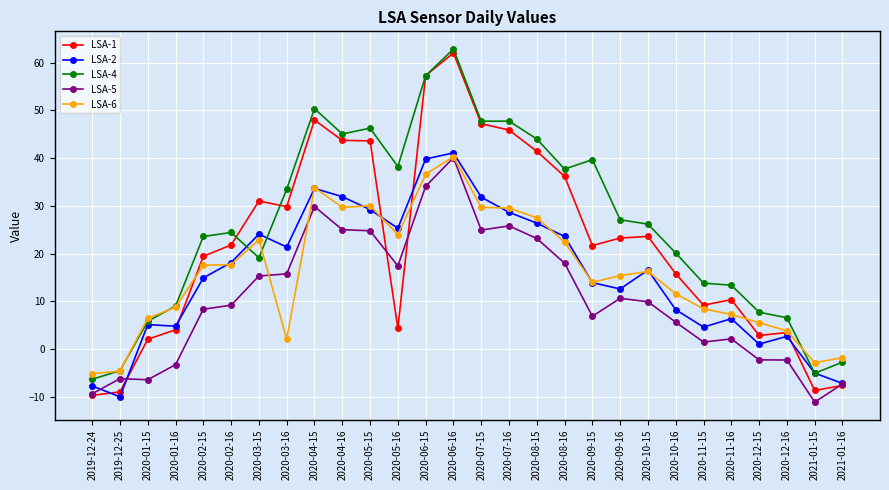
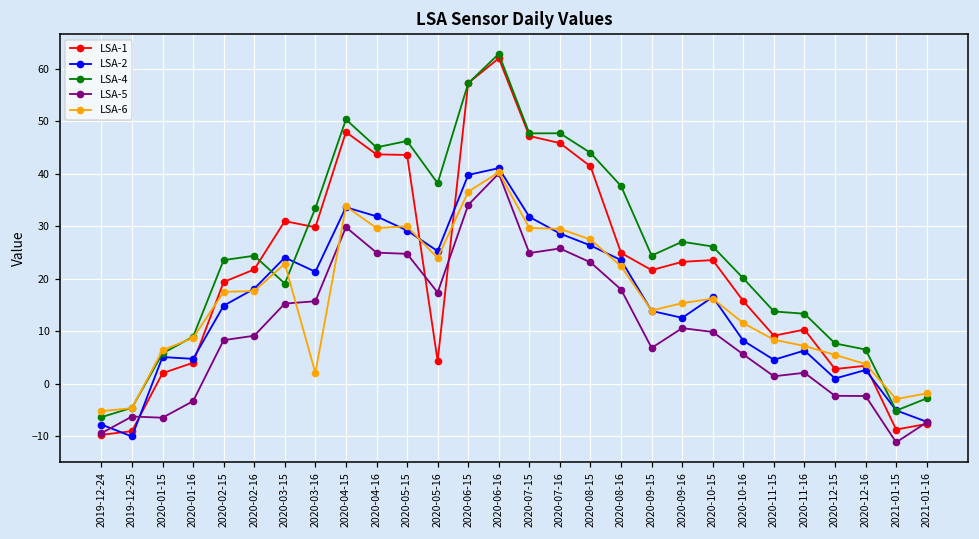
  {
    "LSA-1": {
      "2019-12-25": -9,
      "2020-01-15": 2,
      "2020-01-16": 4,
      "2020-02-15": 19,
      "2020-02-16": 22,
      "2020-03-15": 31,
      "2020-03-16": 30,
      "2020-04-15": 48,
      "2020-04-16": 44,
      "2020-05-15": 44,
      "2020-05-16": 4,
      "2020-06-16": 62,
      "2020-07-16": 46,
      "2020-08-15": 41,
-     "2020-08-16": 36,
+     "2020-08-16": 25,
      "2020-09-15": 22,
      "2020-09-16": 23,
      "2020-10-15": 24,
      "2020-10-16": 16,
      "2020-11-15": 9,
      "2020-11-16": 10,
      "2020-12-15": 3,
      "2021-01-15": -9
    },
    "LSA-2": {
      "2019-12-24": -8,
      "2019-12-25": -10,
      "2020-01-15": 5,
      "2020-01-16": 5,
      "2020-02-15": 15,
      "2020-03-15": 24,
      "2020-03-16": 21,
      "2020-04-16": 32,
      "2020-05-15": 29,
      "2020-05-16": 25,
      "2020-06-15": 40,
      "2020-06-16": 41,
      "2020-07-15": 32,
      "2020-07-16": 29,
      "2020-08-15": 26,
      "2020-08-16": 24,
      "2020-09-16": 13,
      "2020-10-16": 8,
      "2020-11-15": 5,
      "2020-11-16": 6,
      "2020-12-15": 1,
      "2020-12-16": 3
    },
    "LSA-4": {
      "2019-12-24": -6,
      "2020-01-15": 6,
      "2020-02-15": 24,
      "2020-02-16": 24,
      "2020-03-15": 19,
      "2020-03-16": 33,
      "2020-04-15": 50,
      "2020-04-16": 45,
      "2020-05-15": 46,
      "2020-05-16": 38,
      "2020-06-16": 63,
      "2020-07-16": 48,
      "2020-08-15": 44,
      "2020-08-16": 38,
-     "2020-09-15": 40,
+     "2020-09-15": 24,
      "2020-09-16": 27,
      "2020-10-15": 26,
      "2020-10-16": 20,
      "2020-11-15": 14,
      "2020-11-16": 13,
      "2020-12-15": 8,
      "2020-12-16": 7,
      "2021-01-16": -3
    },
    "LSA-5": {
      "2019-12-25": -6,
      "2020-01-15": -6,
      "2020-01-16": -3,
      "2020-02-15": 8,
      "2020-02-16": 9,
      "2020-03-15": 15,
      "2020-03-16": 16,
      "2020-04-15": 30,
      "2020-04-16": 25,
      "2020-05-15": 25,
      "2020-05-16": 17,
      "2020-06-15": 34,
      "2020-07-15": 25,
      "2020-07-16": 26,
      "2020-08-15": 23,
      "2020-08-16": 18,
      "2020-09-15": 7,
      "2020-09-16": 11,
      "2020-10-15": 10,
      "2020-10-16": 6,
      "2020-11-15": 1,
      "2020-11-16": 2,
      "2020-12-15": -2,
      "2020-12-16": -2,
      "2021-01-15": -11
    },
    "LSA-6": {
      "2019-12-24": -5,
      "2020-01-15": 6,
      "2020-02-15": 18,
      "2020-03-15": 23,
      "2020-03-16": 2,
      "2020-04-16": 30,
      "2020-05-15": 30,
      "2020-05-16": 24,
      "2020-06-15": 37,
      "2020-07-15": 30,
      "2020-07-16": 30,
      "2020-08-15": 28,
      "2020-08-16": 22,
      "2020-09-16": 15,
      "2020-10-16": 12,
      "2020-11-15": 8,
      "2020-11-16": 7,
      "2020-12-15": 6,
      "2021-01-15": -3,
      "2021-01-16": -2
    }
  }
